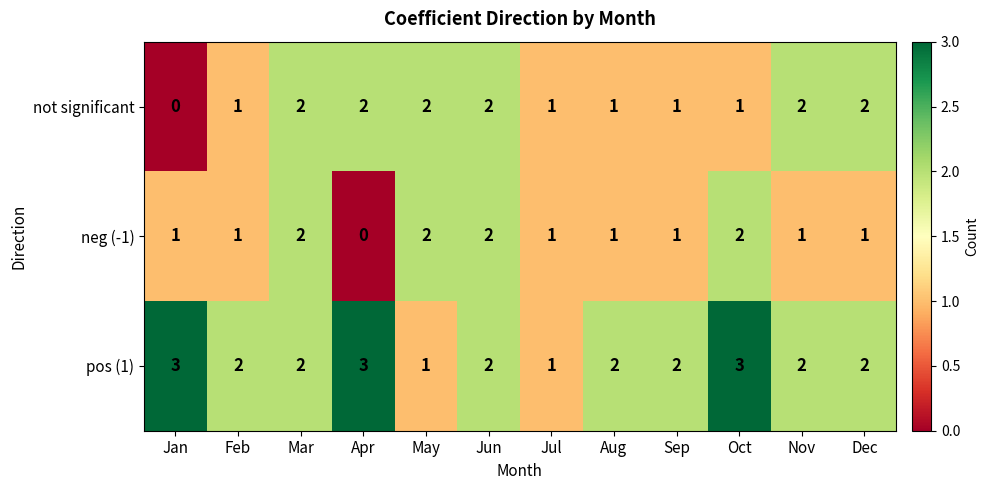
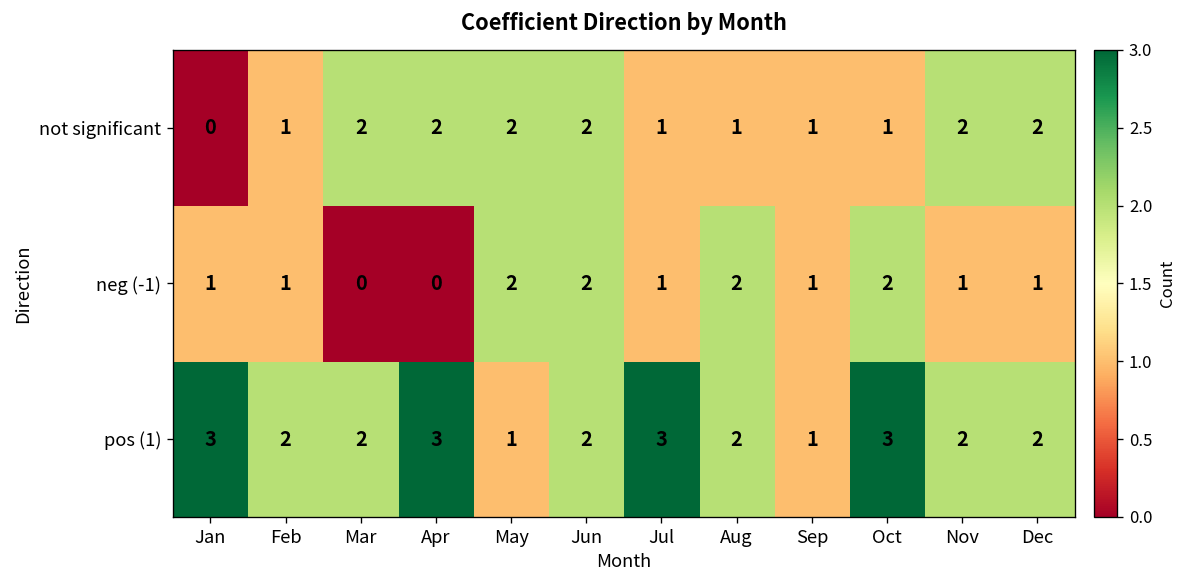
  {
    "not significant": {
      "Jan": 0,
      "Feb": 1,
      "Mar": 2,
      "Apr": 2,
      "May": 2,
      "Jun": 2,
      "Jul": 1,
      "Aug": 1,
      "Sep": 1,
      "Oct": 1,
      "Nov": 2,
      "Dec": 2
    },
    "neg (-1)": {
      "Jan": 1,
      "Feb": 1,
-     "Mar": 2,
+     "Mar": 0,
      "Apr": 0,
      "May": 2,
      "Jun": 2,
      "Jul": 1,
-     "Aug": 1,
+     "Aug": 2,
      "Sep": 1,
      "Oct": 2,
      "Nov": 1,
      "Dec": 1
    },
    "pos (1)": {
      "Jan": 3,
      "Feb": 2,
      "Mar": 2,
      "Apr": 3,
      "May": 1,
      "Jun": 2,
-     "Jul": 1,
+     "Jul": 3,
      "Aug": 2,
-     "Sep": 2,
+     "Sep": 1,
      "Oct": 3,
      "Nov": 2,
      "Dec": 2
    }
  }
